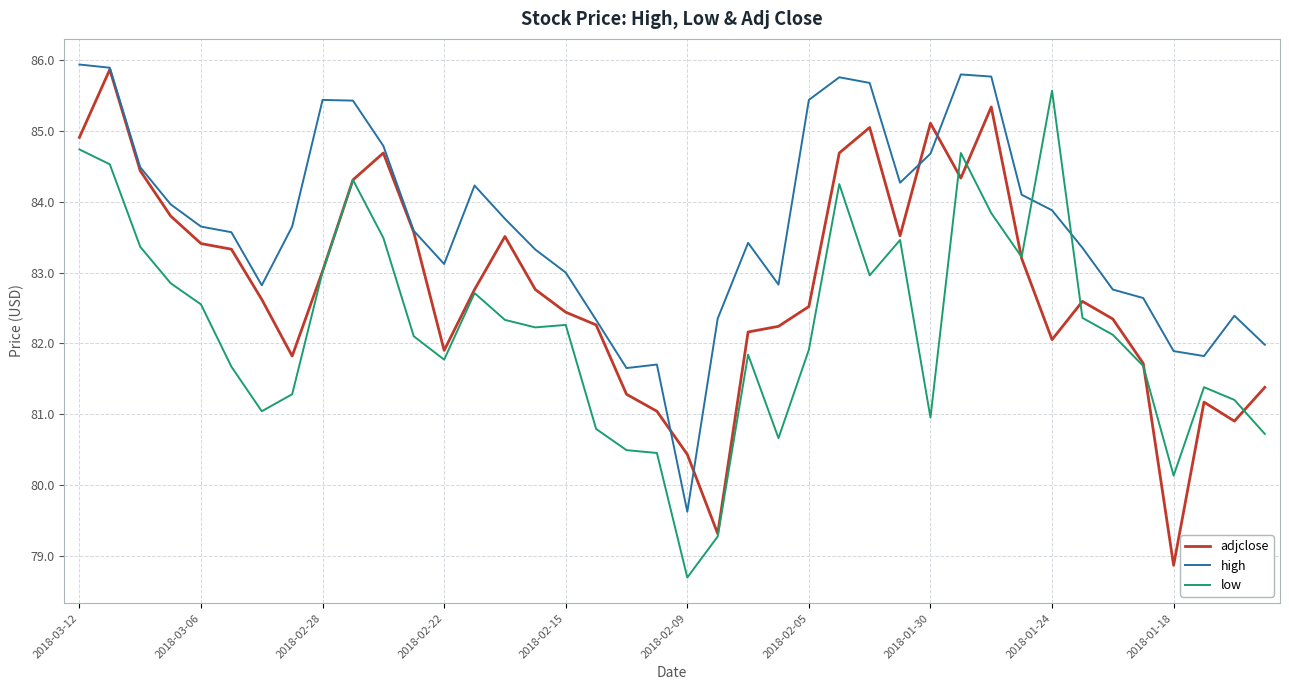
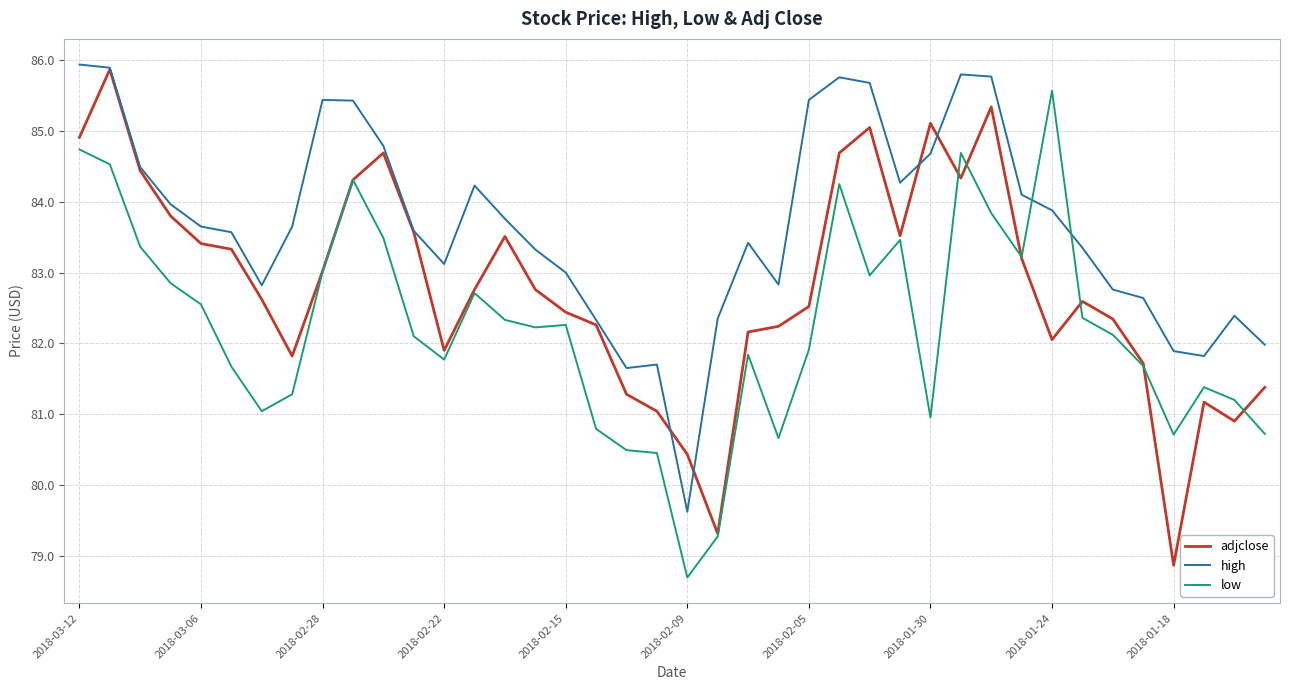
  {
    "adjclose": {
      "2018-03-12": 84.9,
      "2018-03-06": 83.4,
      "2018-02-22": 81.9,
      "2018-02-15": 82.4,
      "2018-02-09": 80.4,
      "2018-02-05": 82.5,
      "2018-01-30": 85.1,
      "2018-01-24": 82.1,
      "2018-01-18": 78.9
    },
    "high": {
      "2018-03-12": 85.9,
      "2018-03-06": 83.7,
      "2018-02-28": 85.4,
      "2018-02-22": 83.1,
      "2018-02-15": 83.0,
      "2018-02-09": 79.6,
      "2018-02-05": 85.4,
      "2018-01-30": 84.7,
      "2018-01-24": 83.9,
      "2018-01-18": 81.9
    },
    "low": {
      "2018-03-12": 84.7,
      "2018-03-06": 82.6,
      "2018-02-22": 81.8,
      "2018-02-15": 82.3,
      "2018-02-09": 78.7,
      "2018-02-05": 81.9,
      "2018-01-30": 81.0,
      "2018-01-24": 85.6,
-     "2018-01-18": 80.1
+     "2018-01-18": 80.7
    }
  }
